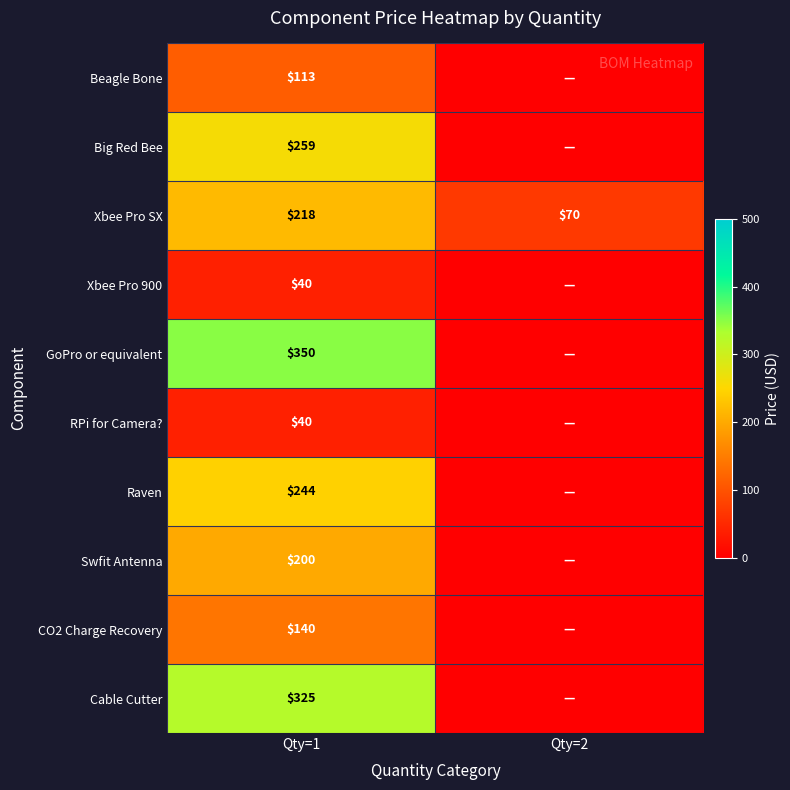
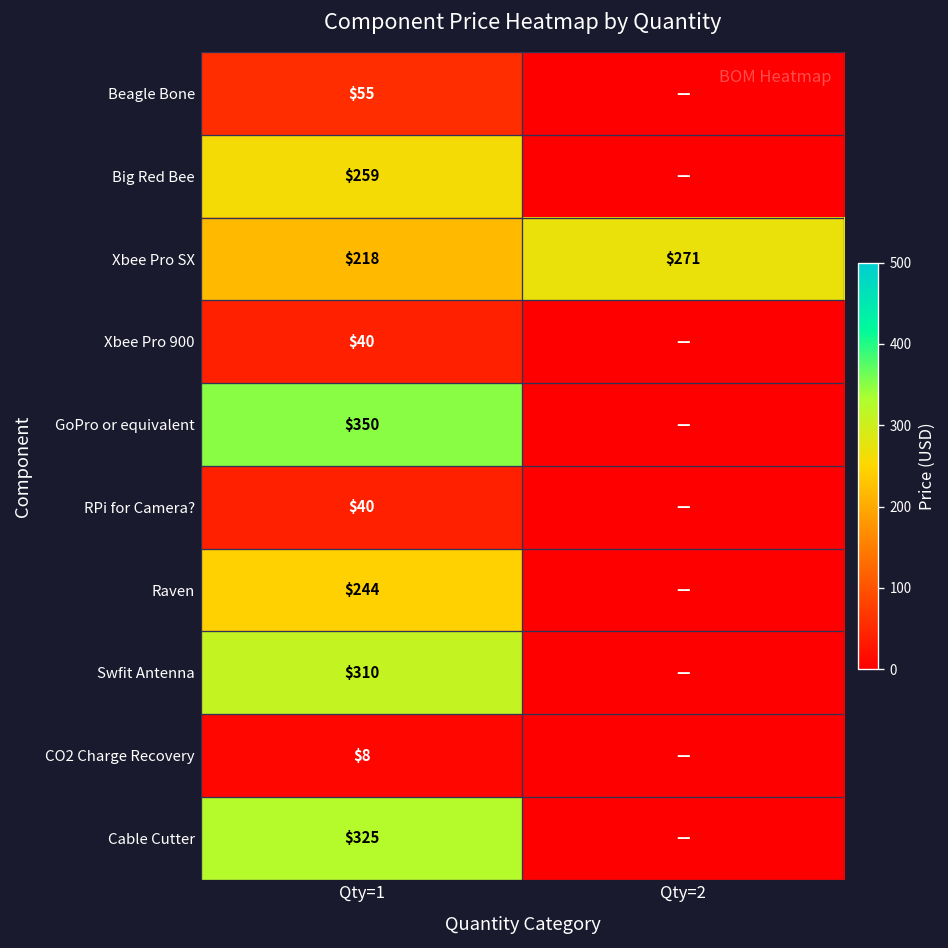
  {
    "Beagle Bone": {
-     "Qty=1": "$113"
+     "Qty=1": "$55"
    },
    "Big Red Bee": {
      "Qty=1": "$259"
    },
    "Xbee Pro SX": {
      "Qty=1": "$218",
-     "Qty=2": "$70"
+     "Qty=2": "$271"
    },
    "Xbee Pro 900": {
      "Qty=1": "$40"
    },
    "GoPro or equivalent": {
      "Qty=1": "$350"
    },
    "RPi for Camera?": {
      "Qty=1": "$40"
    },
    "Raven": {
      "Qty=1": "$244"
    },
    "Swfit Antenna": {
-     "Qty=1": "$200"
+     "Qty=1": "$310"
    },
    "CO2 Charge Recovery": {
-     "Qty=1": "$140"
+     "Qty=1": "$8"
    },
    "Cable Cutter": {
      "Qty=1": "$325"
    }
  }
